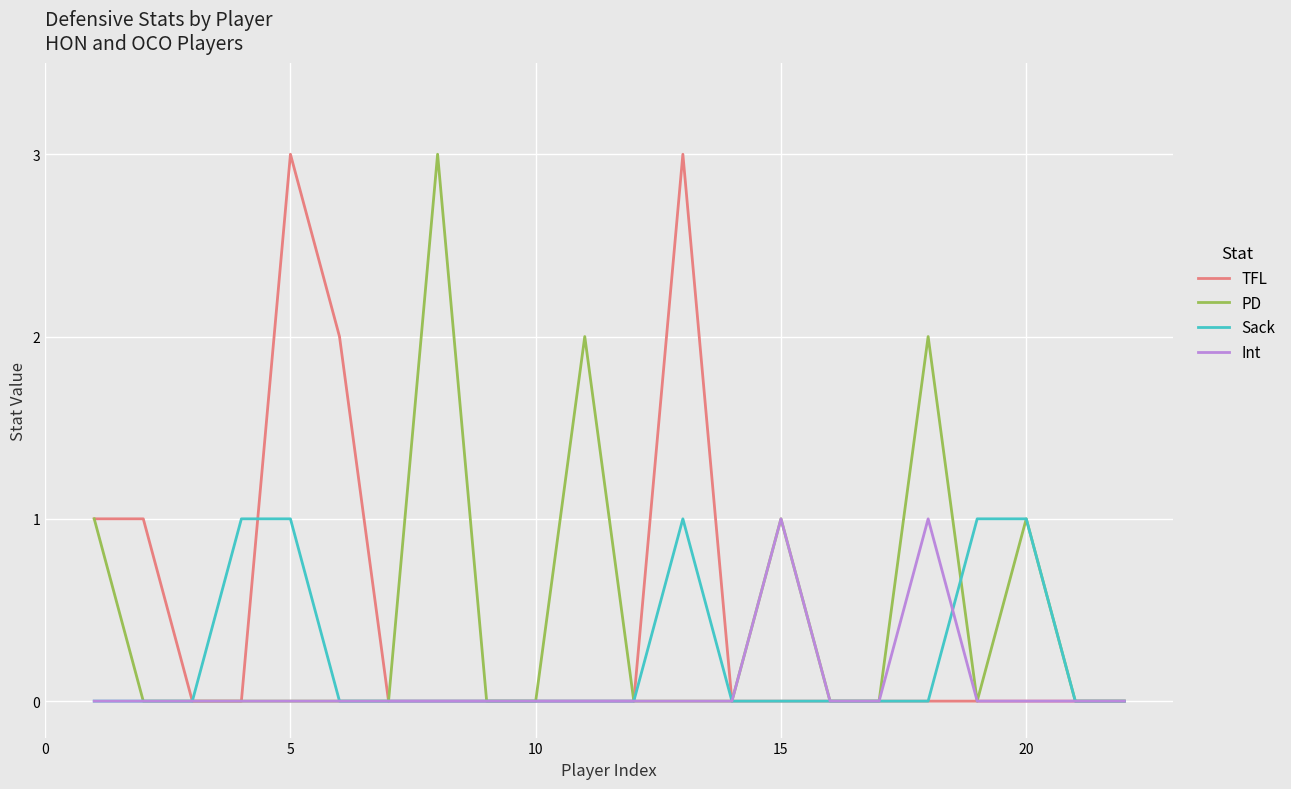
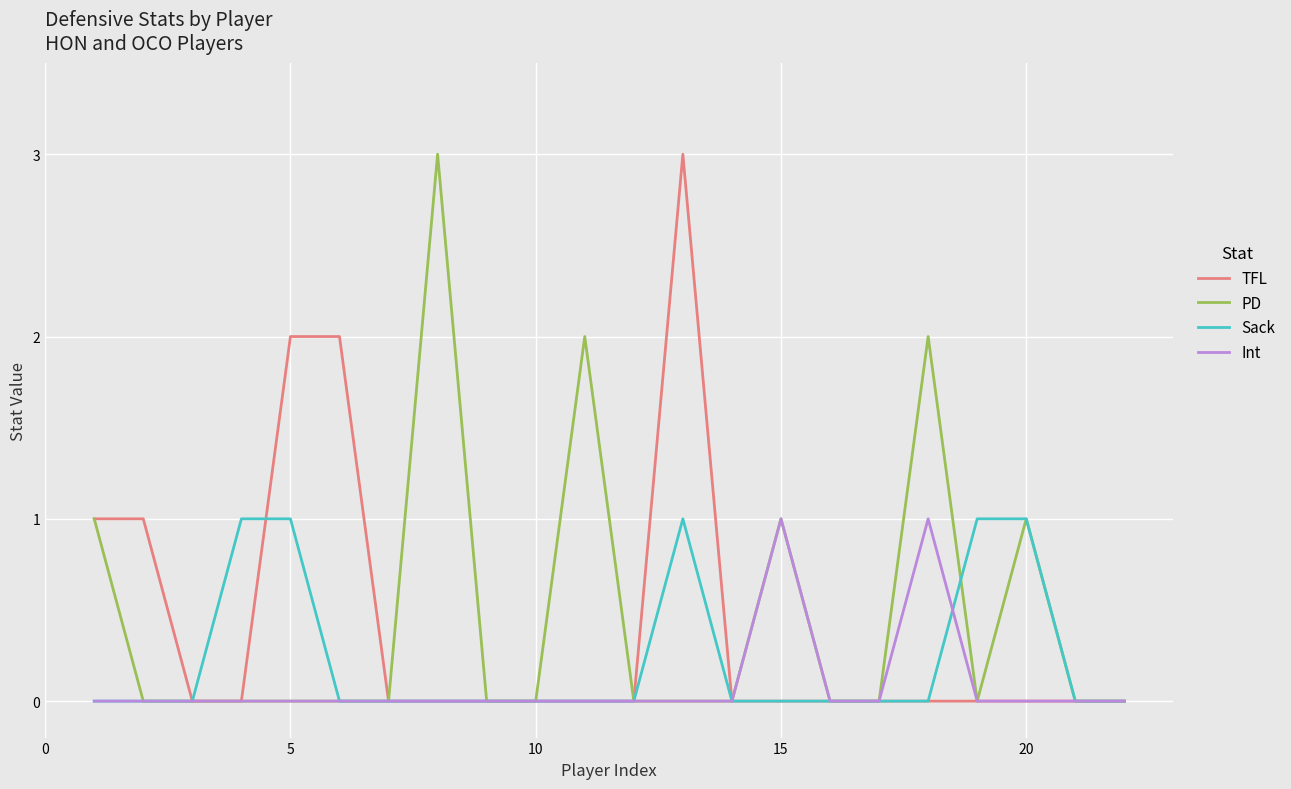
  {
    "TFL": {
-     "5": 3
+     "5": 2
    },
    "Sack": {
      "5": 1
    }
  }
